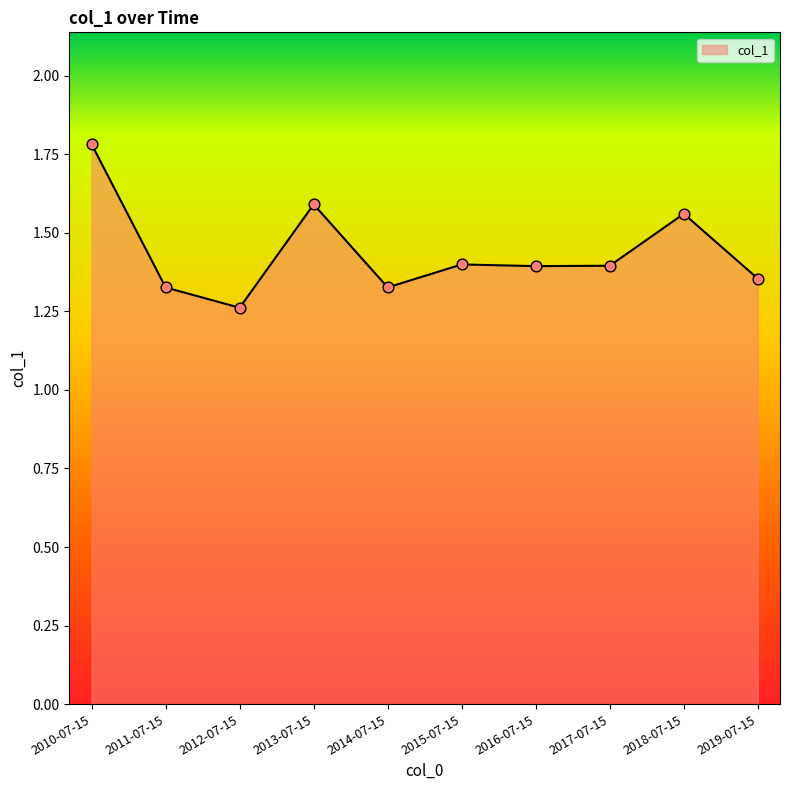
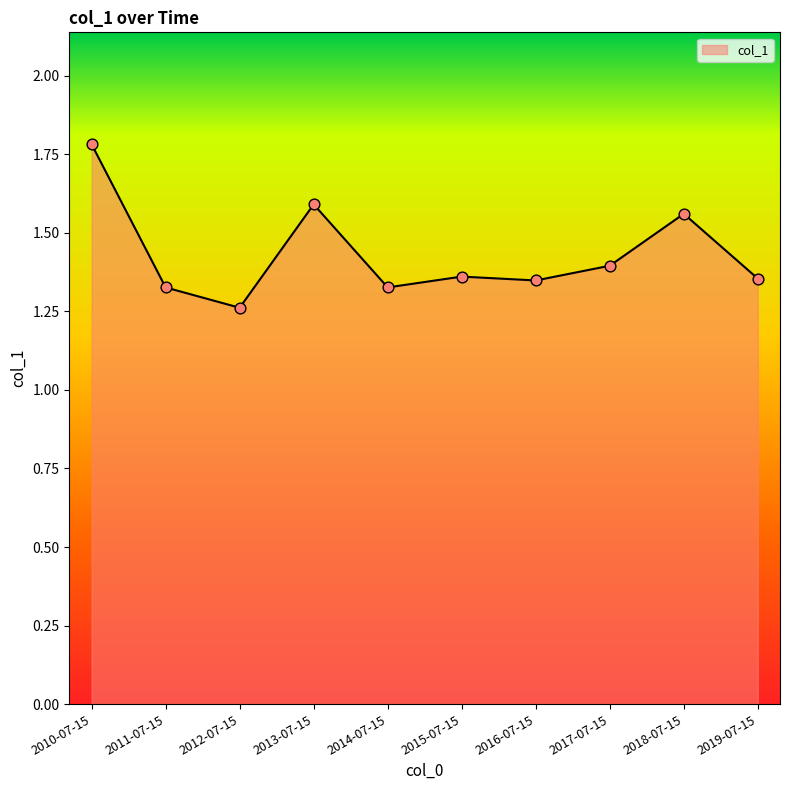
  {
    "2010-07-15": 1.78,
    "2011-07-15": 1.33,
    "2012-07-15": 1.26,
    "2013-07-15": 1.59,
    "2014-07-15": 1.33,
-   "2015-07-15": 1.40,
-   "2016-07-15": 1.39,
+   "2015-07-15": 1.36,
+   "2016-07-15": 1.35,
    "2017-07-15": 1.40,
    "2018-07-15": 1.56,
    "2019-07-15": 1.35
  }
